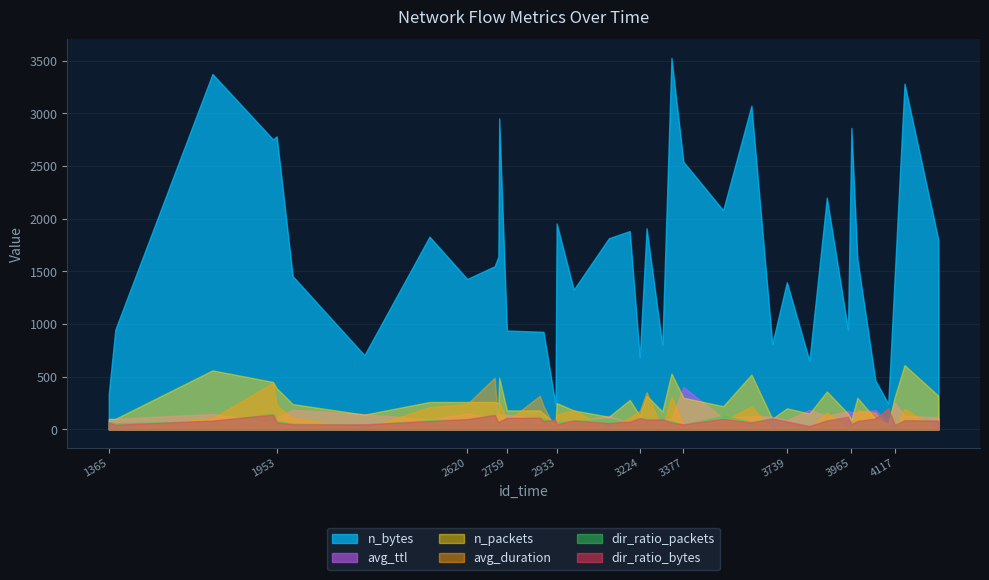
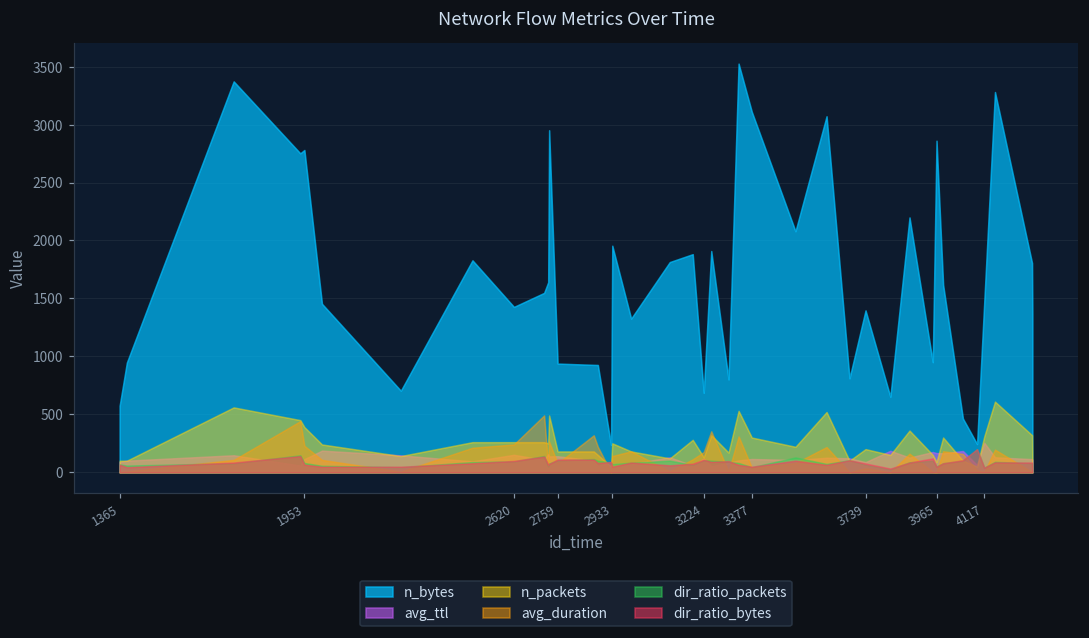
  {
    "n_bytes": {
-     "1365": 340,
+     "1365": 570,
      "1953": 2780,
      "2620": 1430,
      "2759": 940,
      "2933": 1960,
      "3224": 690,
-     "3377": 2540,
+     "3377": 3110,
      "3739": 1400,
      "3965": 2860,
      "4117": 1480
    },
    "avg_ttl": {
      "1953": 110,
      "2620": 150,
      "2759": 140,
-     "3377": 400,
+     "3377": 110,
      "3965": 170,
      "4117": 250
    }
  }
